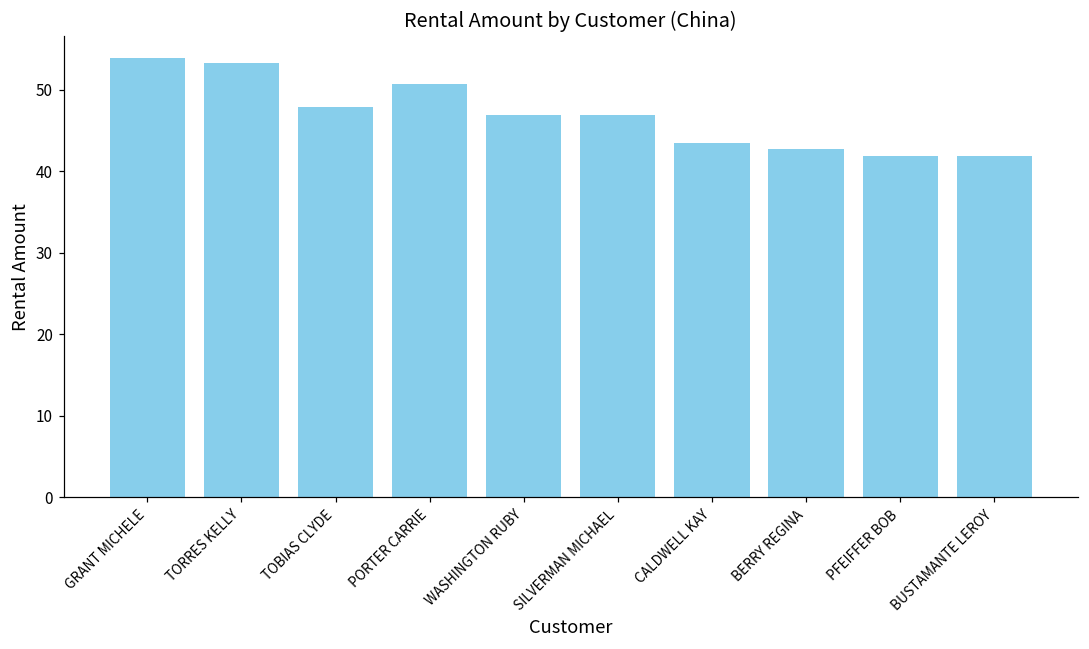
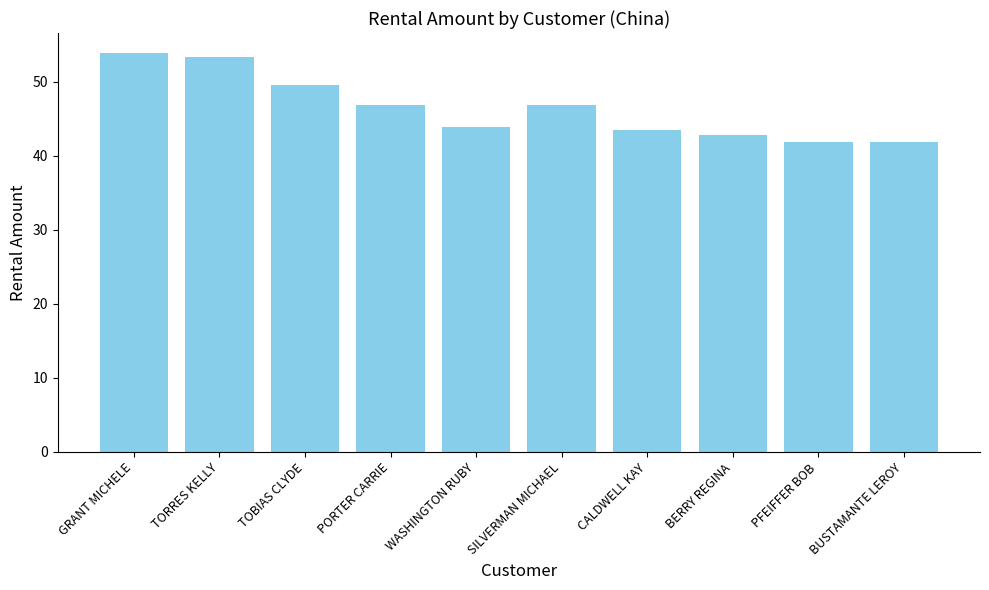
  {
    "GRANT MICHELE": 54,
    "TORRES KELLY": 53,
-   "TOBIAS CLYDE": 48,
-   "PORTER CARRIE": 51,
-   "WASHINGTON RUBY": 47,
+   "TOBIAS CLYDE": 50,
+   "PORTER CARRIE": 47,
+   "WASHINGTON RUBY": 44,
    "SILVERMAN MICHAEL": 47,
    "CALDWELL KAY": 43,
    "BERRY REGINA": 43,
    "PFEIFFER BOB": 42,
    "BUSTAMANTE LEROY": 42
  }
